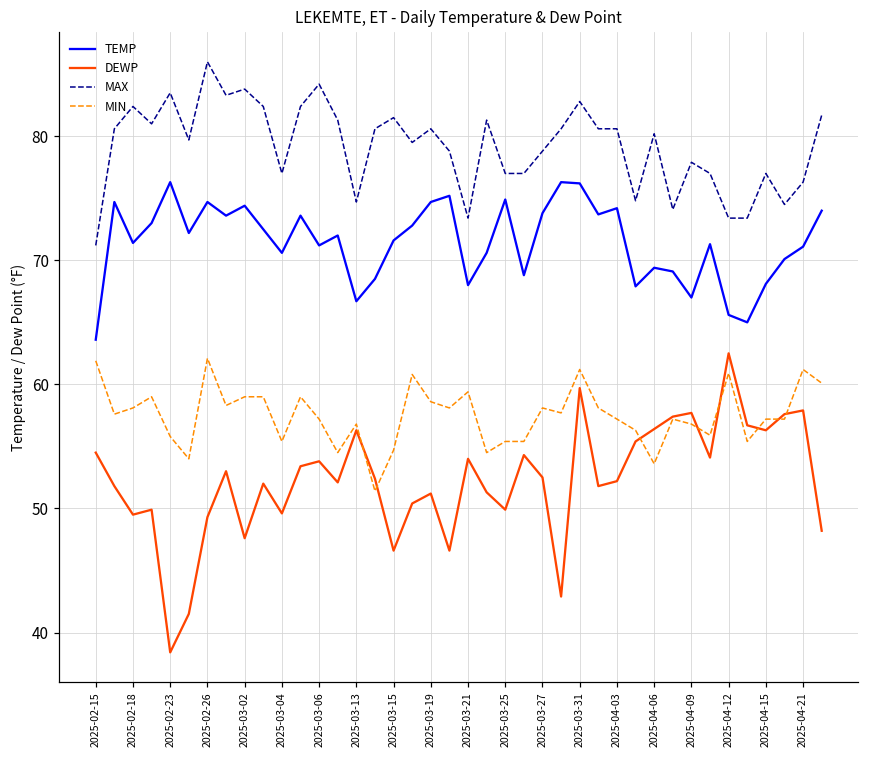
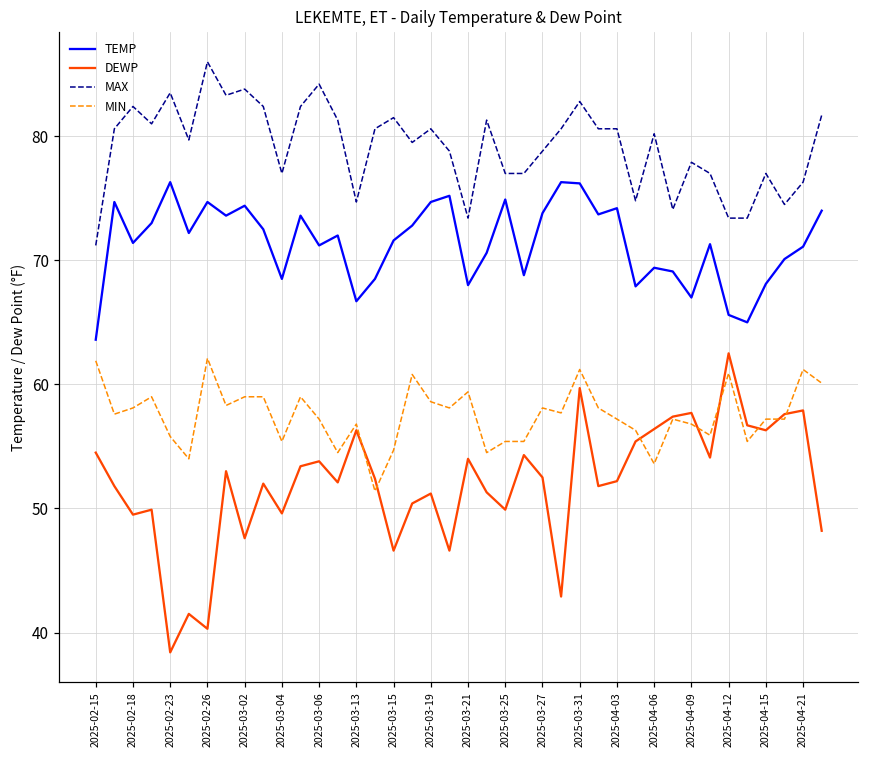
  {
    "TEMP": {
      "2025-02-15": 63.6,
      "2025-02-18": 71.4,
      "2025-02-23": 76.3,
      "2025-02-26": 74.7,
      "2025-03-02": 74.4,
-     "2025-03-04": 70.6,
+     "2025-03-04": 68.5,
      "2025-03-06": 71.2,
      "2025-03-13": 66.7,
      "2025-03-15": 71.6,
      "2025-03-19": 74.7,
      "2025-03-21": 68.0,
      "2025-03-25": 74.9,
      "2025-03-27": 73.8,
      "2025-03-31": 76.2,
      "2025-04-03": 74.2,
      "2025-04-06": 69.4,
      "2025-04-09": 67.0,
      "2025-04-12": 65.6,
      "2025-04-15": 68.1,
      "2025-04-21": 71.1
    },
    "DEWP": {
      "2025-02-15": 54.5,
      "2025-02-18": 49.5,
      "2025-02-23": 38.4,
-     "2025-02-26": 49.3,
+     "2025-02-26": 40.3,
      "2025-03-02": 47.6,
      "2025-03-04": 49.6,
      "2025-03-06": 53.8,
      "2025-03-13": 56.3,
      "2025-03-15": 46.6,
      "2025-03-19": 51.2,
      "2025-03-21": 54.0,
      "2025-03-25": 49.9,
      "2025-03-27": 52.5,
      "2025-03-31": 59.7,
      "2025-04-03": 52.2,
      "2025-04-06": 56.4,
      "2025-04-09": 57.7,
      "2025-04-12": 62.5,
      "2025-04-15": 56.3,
      "2025-04-21": 57.9
    },
    "MAX": {
      "2025-02-15": 71.2,
      "2025-02-18": 82.4,
      "2025-02-23": 83.5,
      "2025-02-26": 86.0,
      "2025-03-02": 83.8,
      "2025-03-04": 77.0,
      "2025-03-06": 84.2,
      "2025-03-13": 74.7,
      "2025-03-15": 81.5,
      "2025-03-19": 80.6,
      "2025-03-21": 73.4,
      "2025-03-25": 77.0,
      "2025-03-27": 78.8,
      "2025-03-31": 82.8,
      "2025-04-03": 80.6,
      "2025-04-06": 80.2,
      "2025-04-09": 77.9,
      "2025-04-12": 73.4,
      "2025-04-15": 77.0,
      "2025-04-21": 76.3
    },
    "MIN": {
      "2025-02-15": 61.9,
      "2025-02-18": 58.1,
      "2025-02-23": 55.8,
      "2025-02-26": 62.1,
      "2025-03-02": 59.0,
      "2025-03-04": 55.4,
      "2025-03-06": 57.2,
      "2025-03-13": 56.8,
      "2025-03-15": 54.7,
      "2025-03-19": 58.6,
      "2025-03-21": 59.4,
      "2025-03-25": 55.4,
      "2025-03-27": 58.1,
      "2025-03-31": 61.2,
      "2025-04-03": 57.2,
      "2025-04-06": 53.6,
      "2025-04-09": 56.8,
      "2025-04-12": 60.9,
      "2025-04-15": 57.2,
      "2025-04-21": 61.2
    }
  }
